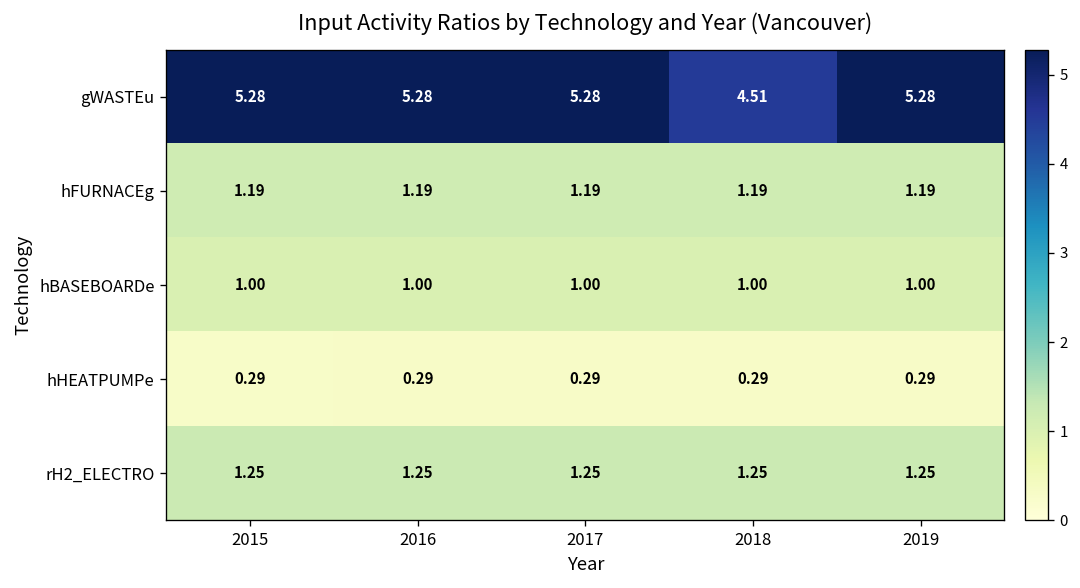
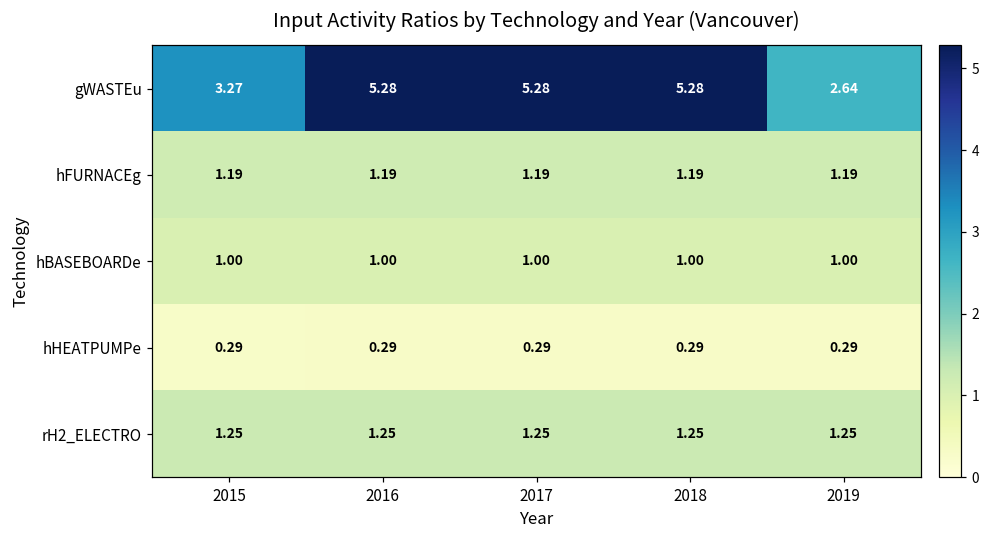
  {
    "gWASTEu": {
-     "2015": 5.28,
+     "2015": 3.27,
      "2016": 5.28,
      "2017": 5.28,
-     "2018": 4.51,
-     "2019": 5.28
+     "2018": 5.28,
+     "2019": 2.64
    },
    "hFURNACEg": {
      "2015": 1.19,
      "2016": 1.19,
      "2017": 1.19,
      "2018": 1.19,
      "2019": 1.19
    },
    "hBASEBOARDe": {
      "2015": 1.00,
      "2016": 1.00,
      "2017": 1.00,
      "2018": 1.00,
      "2019": 1.00
    },
    "hHEATPUMPe": {
      "2015": 0.29,
      "2016": 0.29,
      "2017": 0.29,
      "2018": 0.29,
      "2019": 0.29
    },
    "rH2_ELECTRO": {
      "2015": 1.25,
      "2016": 1.25,
      "2017": 1.25,
      "2018": 1.25,
      "2019": 1.25
    }
  }
